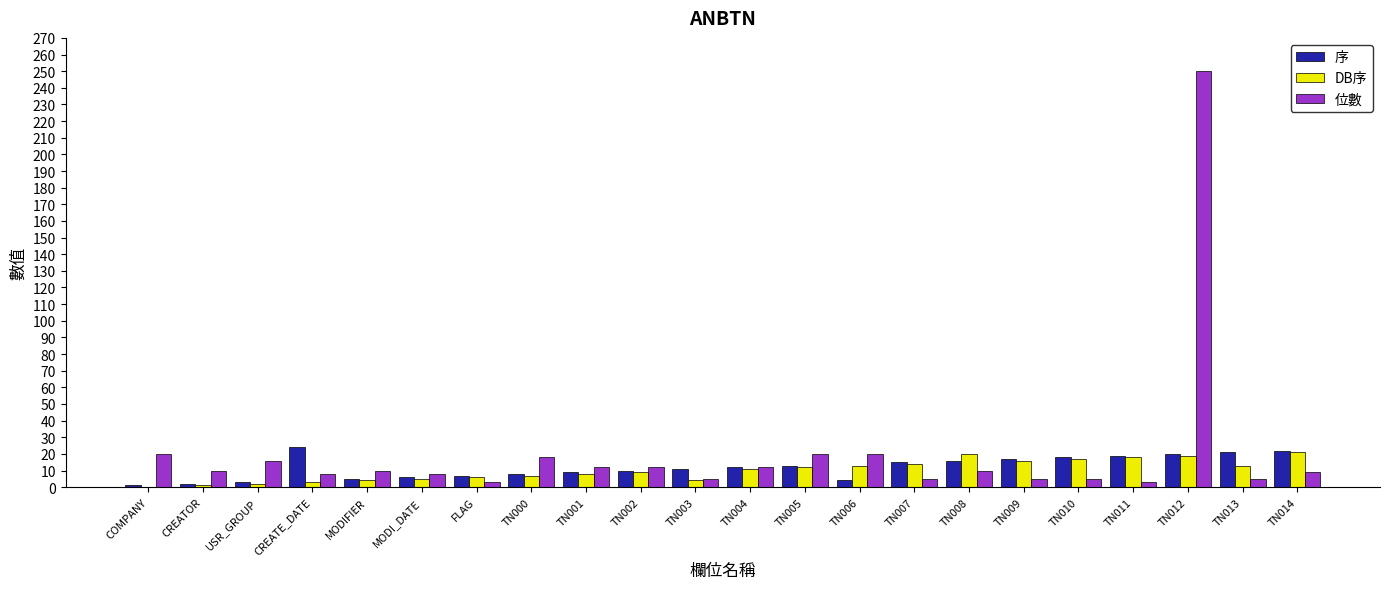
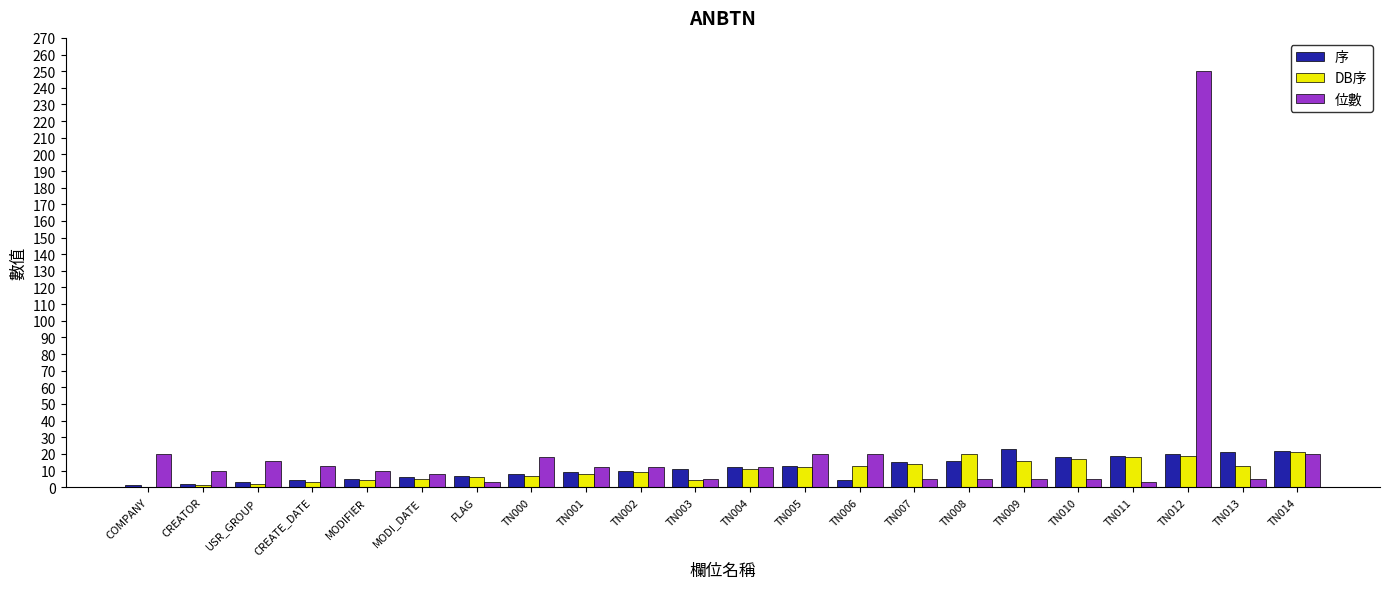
  {
    "序": {
      "CREATOR": 2,
      "USR_GROUP": 3,
-     "CREATE_DATE": 24,
+     "CREATE_DATE": 4,
      "MODIFIER": 5,
      "MODI_DATE": 6,
      "FLAG": 7,
      "TN000": 8,
      "TN001": 9,
      "TN002": 10,
      "TN003": 11,
      "TN004": 12,
      "TN005": 13,
      "TN006": 4,
      "TN007": 15,
      "TN008": 16,
-     "TN009": 17,
+     "TN009": 23,
      "TN010": 18,
      "TN011": 19,
      "TN012": 20,
      "TN013": 21,
      "TN014": 22
    },
    "DB序": {
      "COMPANY": 0,
      "USR_GROUP": 2,
      "CREATE_DATE": 3,
      "MODIFIER": 4,
      "MODI_DATE": 5,
      "FLAG": 6,
      "TN000": 7,
      "TN001": 8,
      "TN002": 9,
      "TN003": 4,
      "TN004": 11,
      "TN005": 12,
      "TN006": 13,
      "TN007": 14,
      "TN008": 20,
      "TN009": 16,
      "TN010": 17,
      "TN011": 18,
      "TN012": 19,
      "TN013": 13,
      "TN014": 21
    },
    "位數": {
      "COMPANY": 20,
      "CREATOR": 10,
      "USR_GROUP": 16,
-     "CREATE_DATE": 8,
+     "CREATE_DATE": 13,
      "MODIFIER": 10,
      "MODI_DATE": 8,
      "FLAG": 3,
      "TN000": 18,
      "TN001": 12,
      "TN002": 12,
      "TN003": 5,
      "TN004": 12,
      "TN005": 20,
      "TN006": 20,
      "TN007": 5,
-     "TN008": 10,
+     "TN008": 5,
      "TN009": 5,
      "TN010": 5,
      "TN011": 3,
      "TN012": 250,
      "TN013": 5,
-     "TN014": 9
+     "TN014": 20
    }
  }
